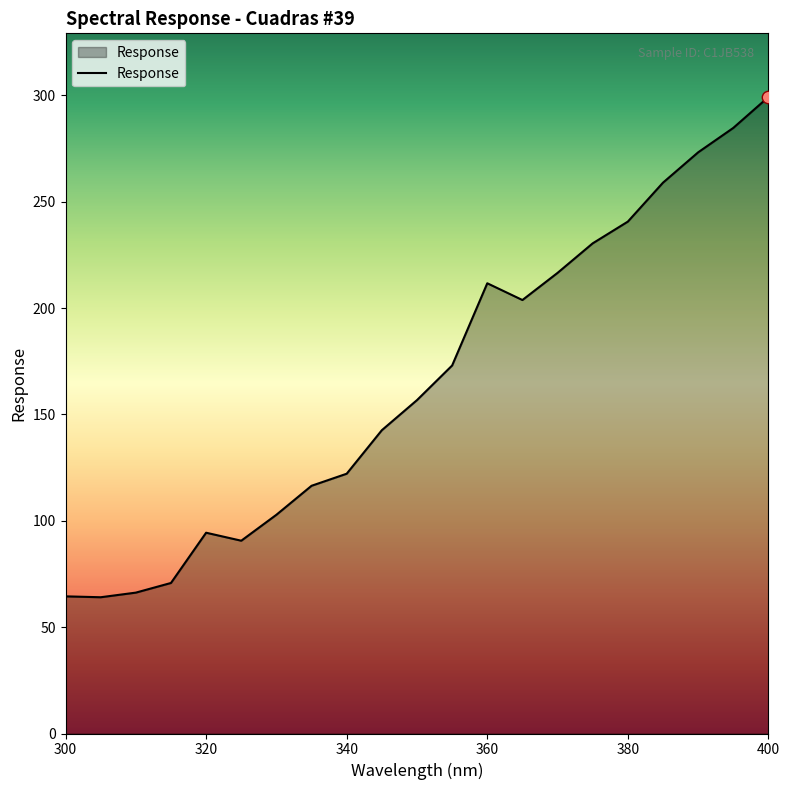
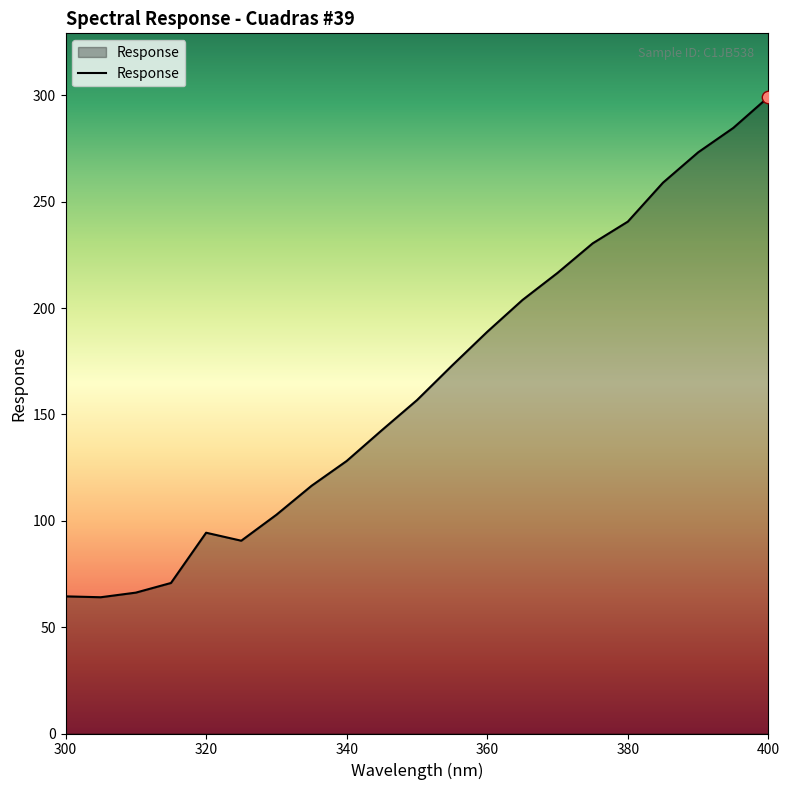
  {
    "Response": {
      "300": 64,
      "320": 94,
-     "340": 122,
-     "360": 212,
+     "340": 128,
+     "360": 189,
      "380": 241
    }
  }
